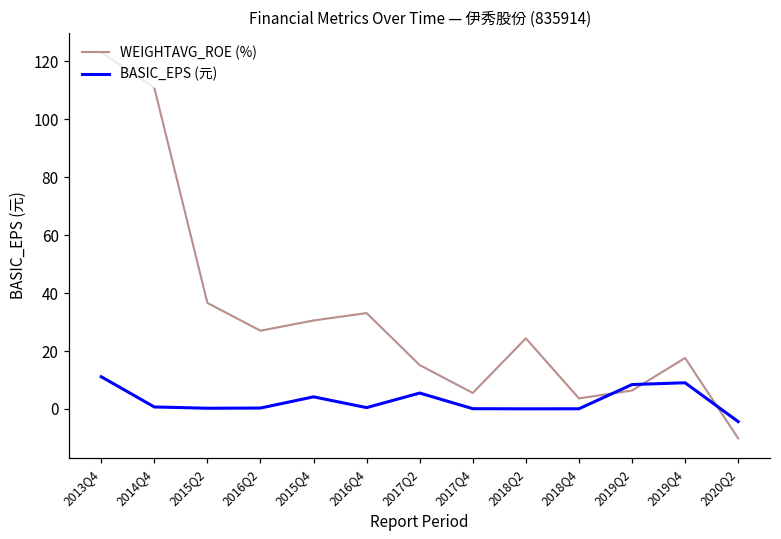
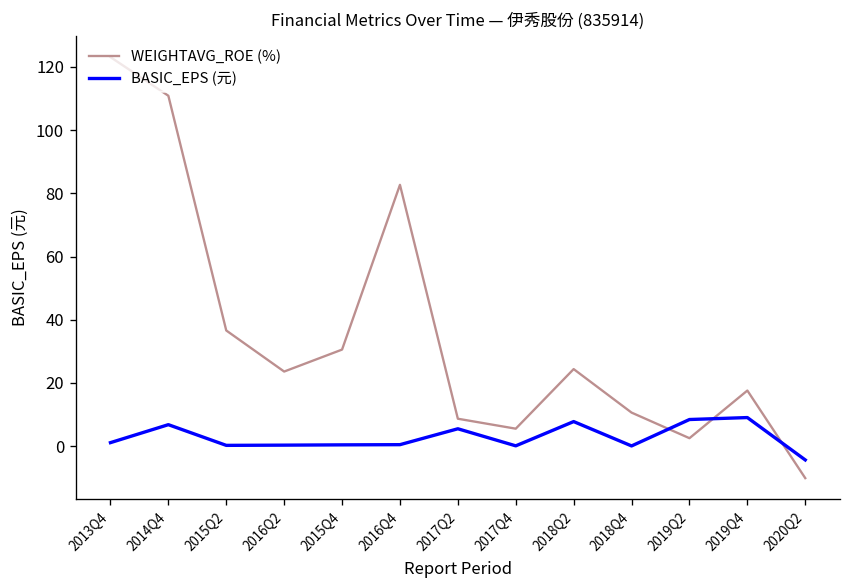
  {
    "WEIGHTAVG_ROE (%)": {
      "2014Q4": 111,
      "2015Q2": 37,
-     "2016Q2": 27,
+     "2016Q2": 24,
      "2015Q4": 31,
-     "2016Q4": 33,
-     "2017Q2": 15,
+     "2016Q4": 83,
+     "2017Q2": 9,
      "2017Q4": 6,
      "2018Q2": 24,
-     "2018Q4": 4,
-     "2019Q2": 6,
+     "2018Q4": 11,
+     "2019Q2": 3,
      "2019Q4": 18,
      "2020Q2": -10
    },
    "BASIC_EPS (元)": {
-     "2013Q4": 11,
-     "2014Q4": 1,
+     "2013Q4": 1,
+     "2014Q4": 7,
      "2015Q2": 0,
      "2016Q2": 0,
-     "2015Q4": 4,
+     "2015Q4": 0,
      "2016Q4": 0,
      "2017Q2": 6,
      "2017Q4": 0,
-     "2018Q2": 0,
+     "2018Q2": 8,
      "2018Q4": 0,
      "2019Q2": 8,
      "2019Q4": 9,
      "2020Q2": -4
    }
  }
